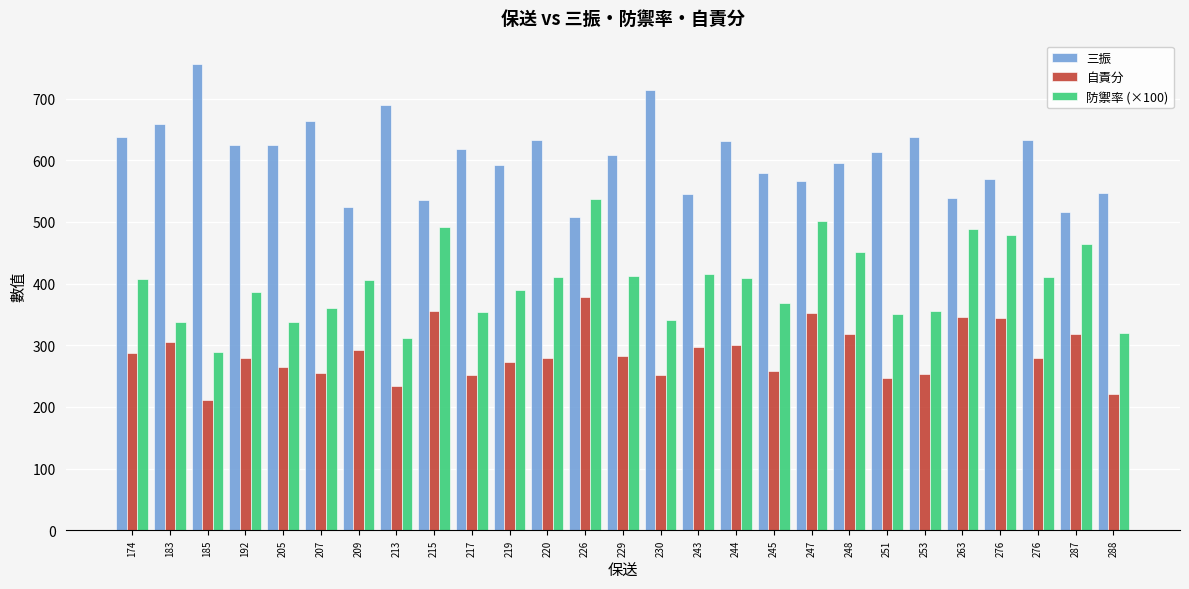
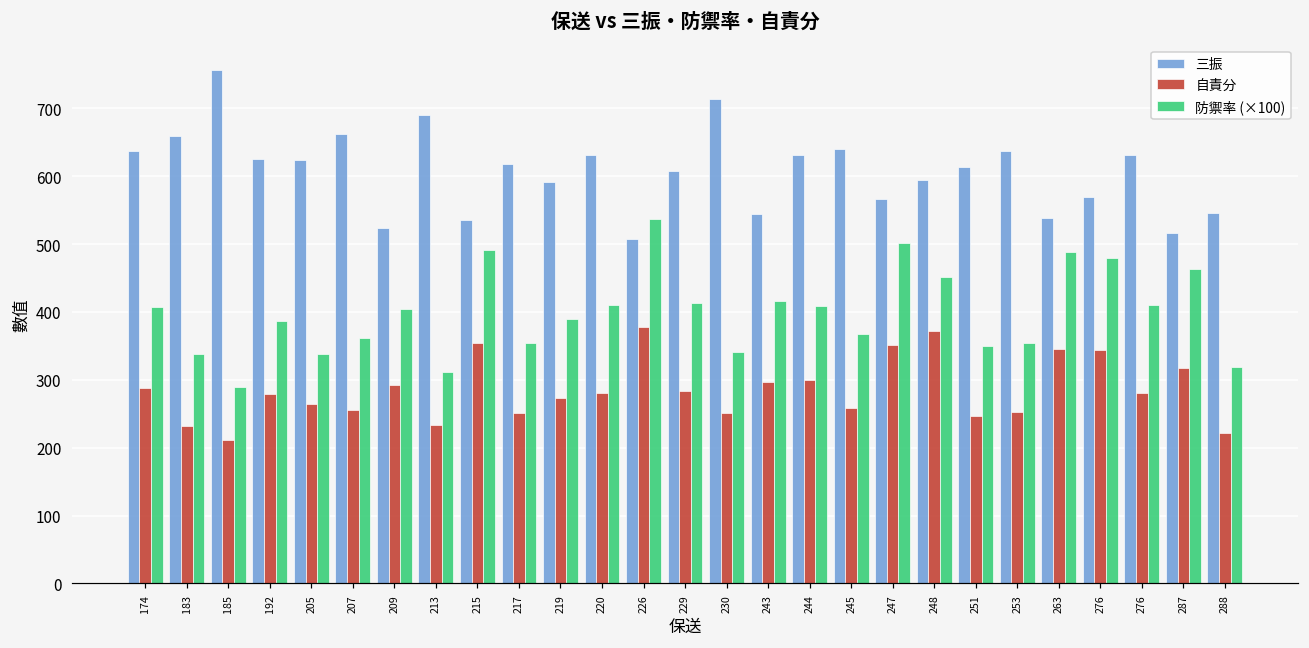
  {
    "三振": {
      "174": 640,
      "183": 660,
      "185": 760,
      "192": 630,
      "205": 620,
      "207": 660,
      "209": 520,
      "213": 690,
      "215": 540,
      "217": 620,
      "219": 590,
      "220": 630,
      "226": 510,
      "229": 610,
      "230": 710,
      "243": 550,
      "244": 630,
-     "245": 580,
+     "245": 640,
      "247": 570,
      "248": 600,
      "251": 610,
      "253": 640,
      "263": 540,
      "287": 520,
      "288": 550
    },
    "自責分": {
      "174": 290,
-     "183": 310,
+     "183": 230,
      "185": 210,
      "192": 280,
      "205": 260,
      "207": 260,
      "209": 290,
      "213": 230,
      "215": 360,
      "217": 250,
      "219": 270,
      "220": 280,
      "226": 380,
      "229": 280,
      "230": 250,
      "243": 300,
      "244": 300,
      "245": 260,
      "247": 350,
-     "248": 320,
+     "248": 370,
      "251": 250,
      "253": 250,
      "263": 350,
      "287": 320,
      "288": 220
    },
    "防禦率 (×100)": {
      "174": 410,
      "183": 340,
      "185": 290,
      "192": 390,
      "205": 340,
      "207": 360,
      "209": 410,
      "213": 310,
      "215": 490,
      "217": 350,
      "219": 390,
      "220": 410,
      "226": 540,
      "229": 410,
      "230": 340,
      "243": 420,
      "244": 410,
      "245": 370,
      "247": 500,
      "248": 450,
      "251": 350,
      "253": 360,
      "263": 490,
      "287": 460,
      "288": 320
    }
  }
